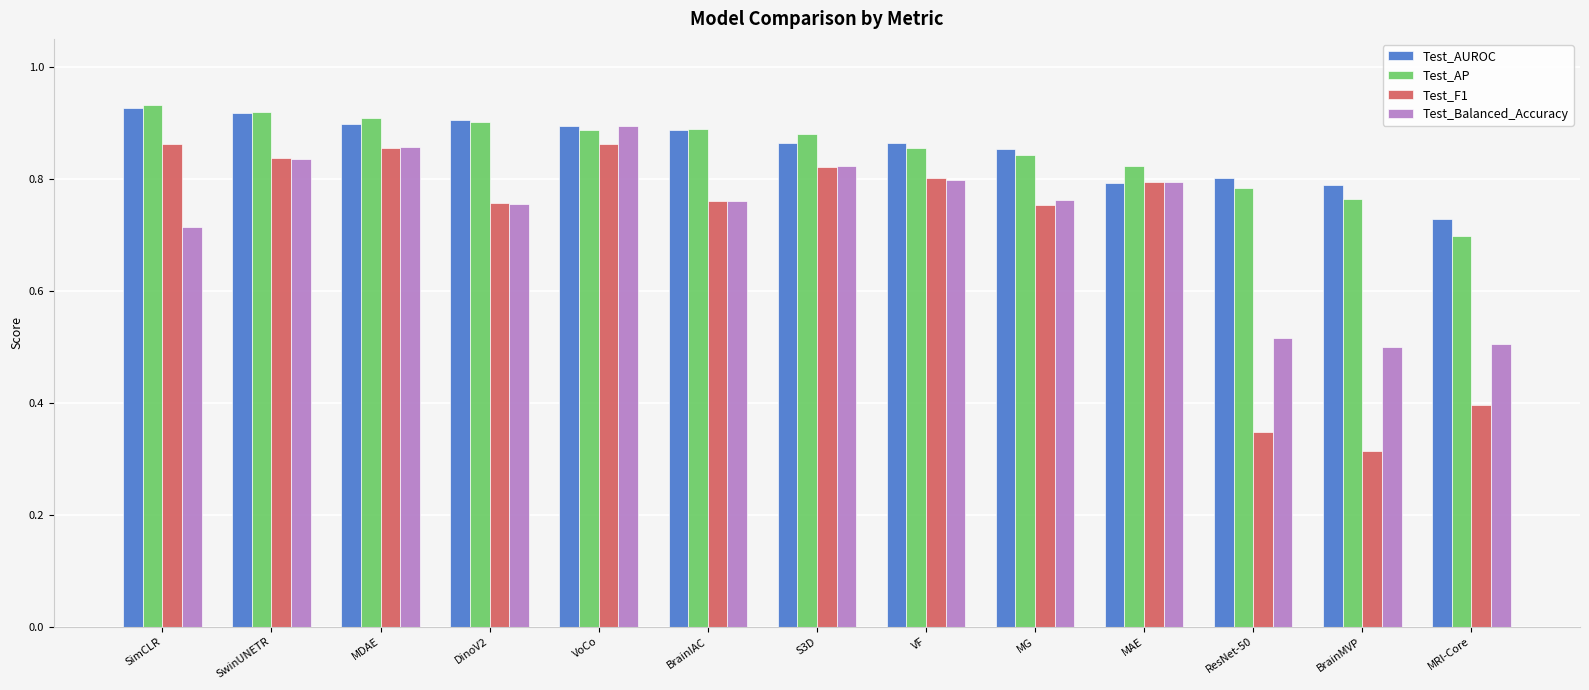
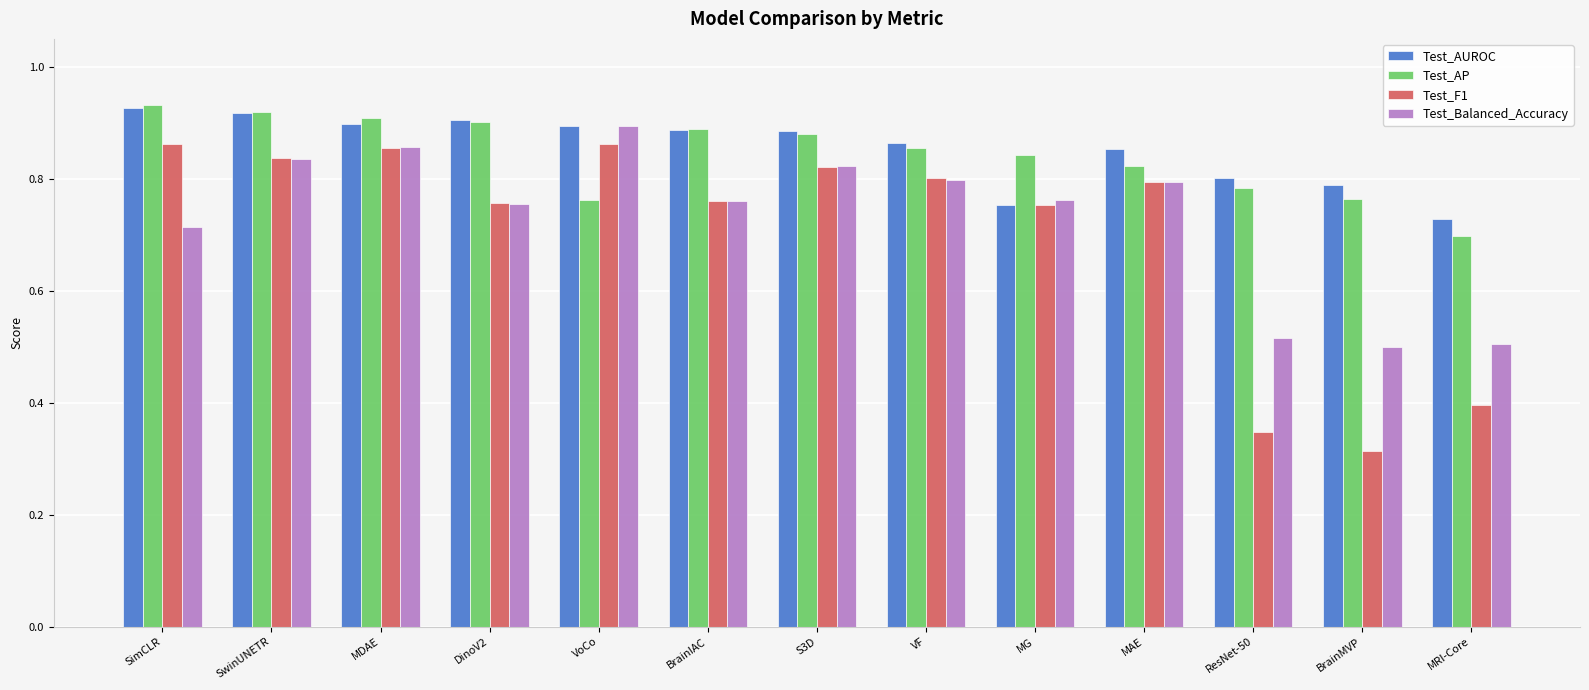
  {
    "Test_AUROC": {
      "SimCLR": 0.93,
      "SwinUNETR": 0.92,
      "MDAE": 0.90,
      "DinoV2": 0.90,
      "VoCo": 0.89,
      "BrainIAC": 0.89,
-     "S3D": 0.86,
+     "S3D": 0.89,
      "VF": 0.86,
-     "MG": 0.85,
-     "MAE": 0.79,
+     "MG": 0.75,
+     "MAE": 0.85,
      "ResNet-50": 0.80,
      "BrainMVP": 0.79,
      "MRI-Core": 0.73
    },
    "Test_AP": {
      "SimCLR": 0.93,
      "SwinUNETR": 0.92,
      "MDAE": 0.91,
      "DinoV2": 0.90,
-     "VoCo": 0.89,
+     "VoCo": 0.76,
      "BrainIAC": 0.89,
      "S3D": 0.88,
      "VF": 0.85,
      "MG": 0.84,
      "MAE": 0.82,
      "ResNet-50": 0.78,
      "BrainMVP": 0.76,
      "MRI-Core": 0.70
    },
    "Test_F1": {
      "SimCLR": 0.86,
      "SwinUNETR": 0.84,
      "MDAE": 0.86,
      "DinoV2": 0.76,
      "VoCo": 0.86,
      "BrainIAC": 0.76,
      "S3D": 0.82,
      "VF": 0.80,
      "MG": 0.75,
      "MAE": 0.80,
      "ResNet-50": 0.35,
      "BrainMVP": 0.31,
      "MRI-Core": 0.40
    },
    "Test_Balanced_Accuracy": {
      "SimCLR": 0.71,
      "SwinUNETR": 0.84,
      "MDAE": 0.86,
      "DinoV2": 0.76,
      "VoCo": 0.89,
      "BrainIAC": 0.76,
      "S3D": 0.82,
      "VF": 0.80,
      "MG": 0.76,
      "MAE": 0.80,
      "ResNet-50": 0.52,
      "BrainMVP": 0.50,
      "MRI-Core": 0.50
    }
  }
